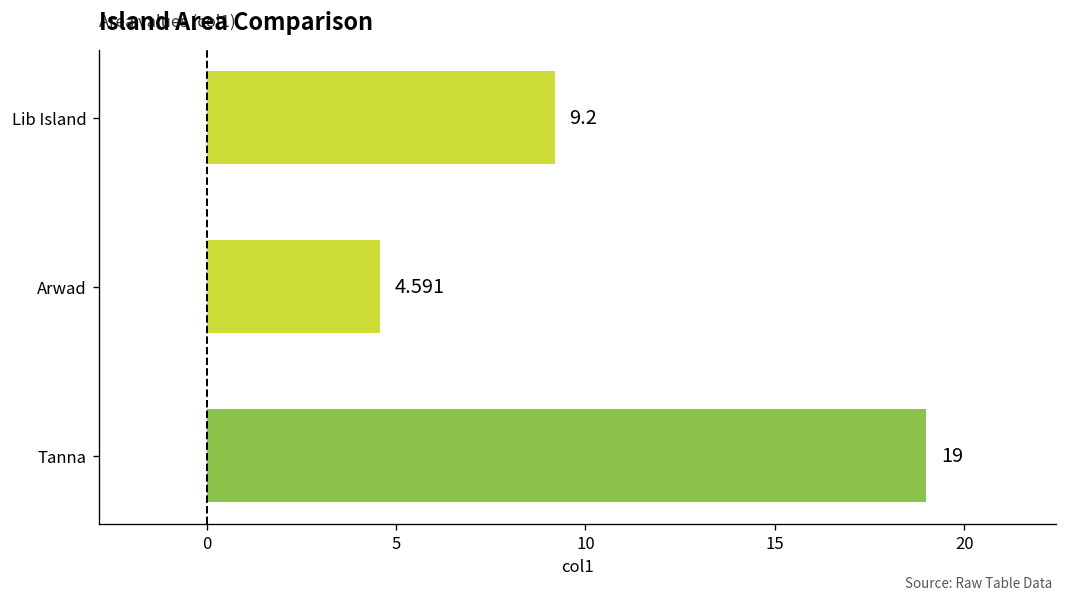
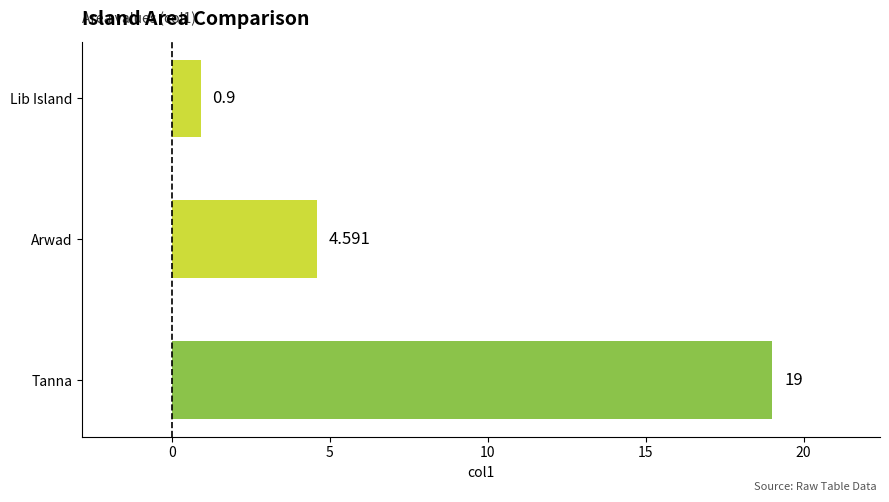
  {
-   "Lib Island": 9.2,
+   "Lib Island": 0.9,
    "Arwad": 4.591,
    "Tanna": 19
  }
